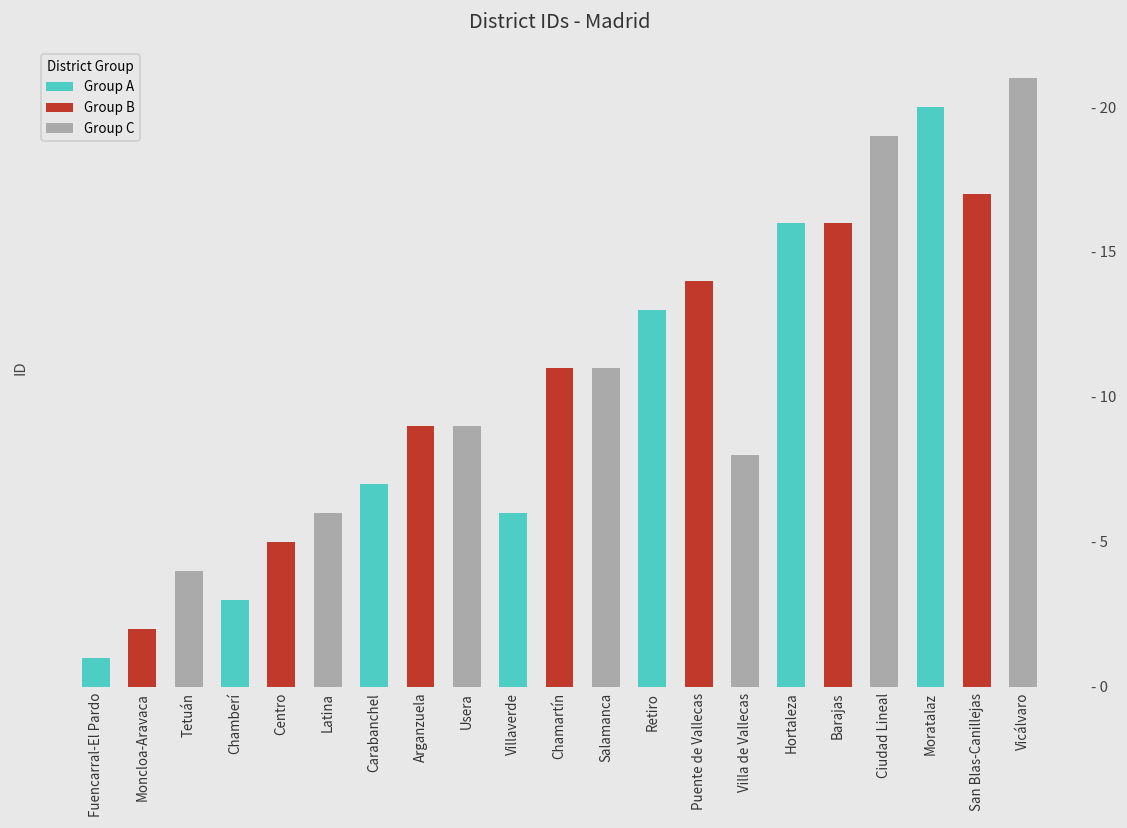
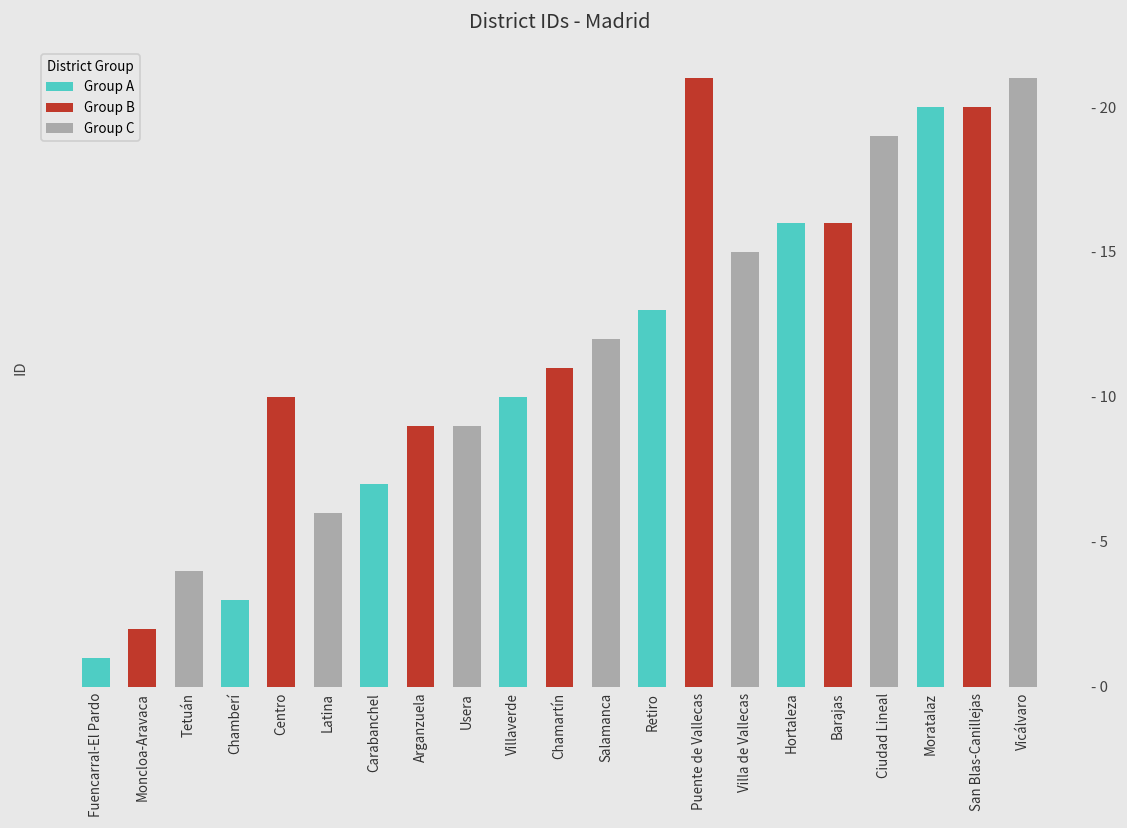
  {
    "Fuencarral-El Pardo": "- 1",
    "Moncloa-Aravaca": "- 2",
    "Tetuán": "- 4",
    "Chamberí": "- 3",
-   "Centro": "- 5",
+   "Centro": "- 10",
    "Latina": "- 6",
    "Carabanchel": "- 7",
    "Arganzuela": "- 9",
    "Usera": "- 9",
-   "Villaverde": "- 6",
+   "Villaverde": "- 10",
    "Chamartín": "- 11",
-   "Salamanca": "- 11",
+   "Salamanca": "- 12",
    "Retiro": "- 13",
-   "Puente de Vallecas": "- 14",
-   "Villa de Vallecas": "- 8",
+   "Puente de Vallecas": "- 21",
+   "Villa de Vallecas": "- 15",
    "Hortaleza": "- 16",
    "Barajas": "- 16",
    "Ciudad Lineal": "- 19",
    "Moratalaz": "- 20",
-   "San Blas-Canillejas": "- 17",
+   "San Blas-Canillejas": "- 20",
    "Vicálvaro": "- 21"
  }
